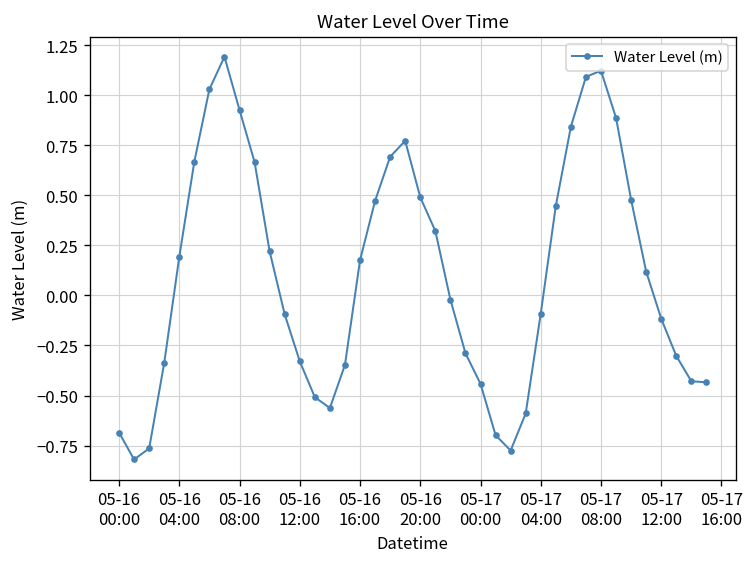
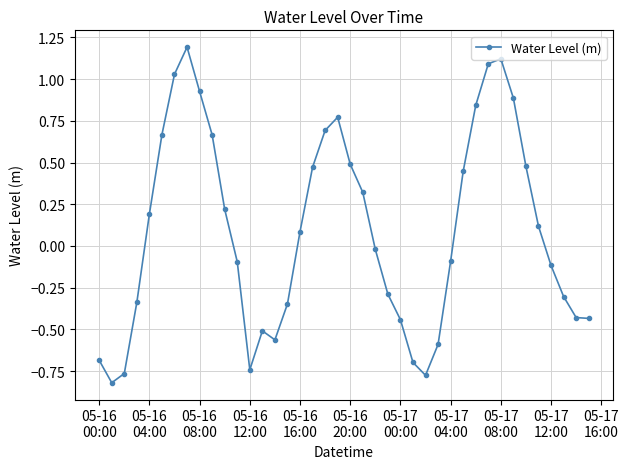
  {
    "05-16 00:00": -0.68,
    "05-16 04:00": 0.19,
    "05-16 08:00": 0.93,
-   "05-16 12:00": -0.33,
-   "05-16 16:00": 0.18,
+   "05-16 12:00": -0.74,
+   "05-16 16:00": 0.09,
    "05-16 20:00": 0.49,
    "05-17 00:00": -0.44,
    "05-17 04:00": -0.09,
    "05-17 12:00": -0.12
  }
